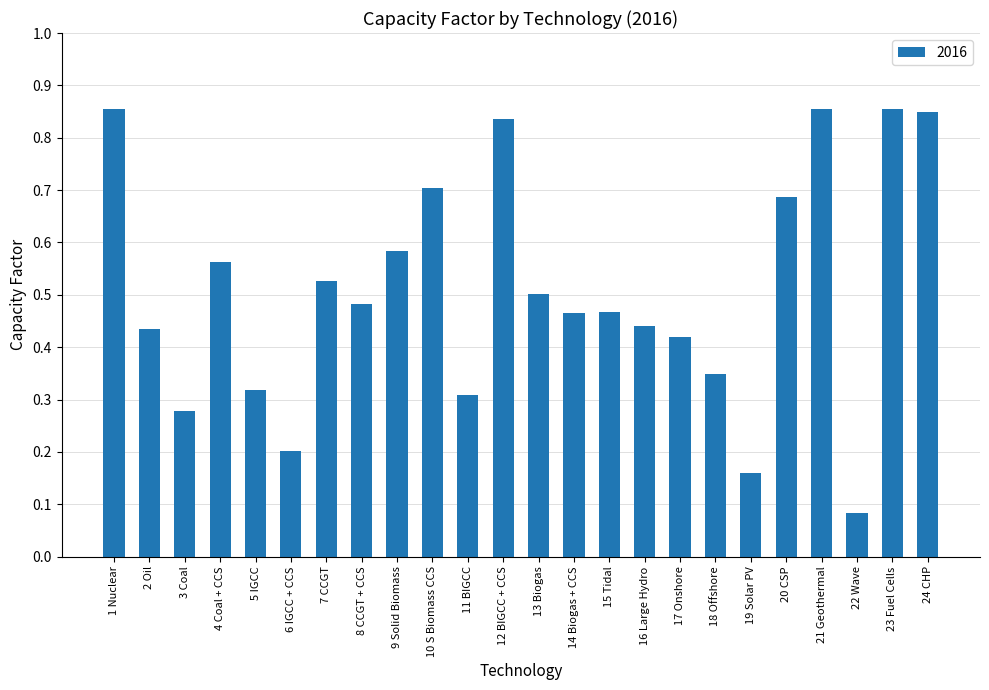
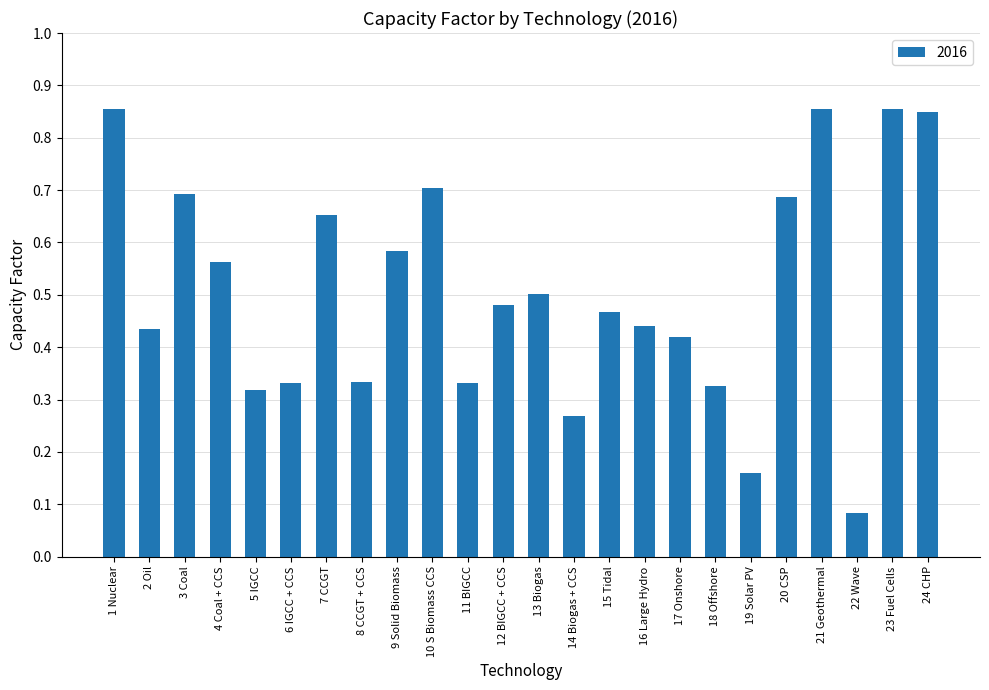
  {
    "1 Nuclear": 0.86,
    "2 Oil": 0.44,
-   "3 Coal": 0.28,
+   "3 Coal": 0.69,
    "4 Coal + CCS": 0.56,
    "5 IGCC": 0.32,
-   "6 IGCC + CCS": 0.20,
-   "7 CCGT": 0.53,
-   "8 CCGT + CCS": 0.48,
+   "6 IGCC + CCS": 0.33,
+   "7 CCGT": 0.65,
+   "8 CCGT + CCS": 0.33,
    "9 Solid Biomass": 0.58,
    "10 S Biomass CCS": 0.70,
-   "11 BIGCC": 0.31,
-   "12 BIGCC + CCS": 0.84,
+   "11 BIGCC": 0.33,
+   "12 BIGCC + CCS": 0.48,
    "13 Biogas": 0.50,
-   "14 Biogas + CCS": 0.47,
+   "14 Biogas + CCS": 0.27,
    "15 Tidal": 0.47,
    "16 Large Hydro": 0.44,
    "17 Onshore": 0.42,
-   "18 Offshore": 0.35,
+   "18 Offshore": 0.33,
    "19 Solar PV": 0.16,
    "20 CSP": 0.69,
    "21 Geothermal": 0.86,
    "22 Wave": 0.08,
    "23 Fuel Cells": 0.86,
    "24 CHP": 0.85
  }
